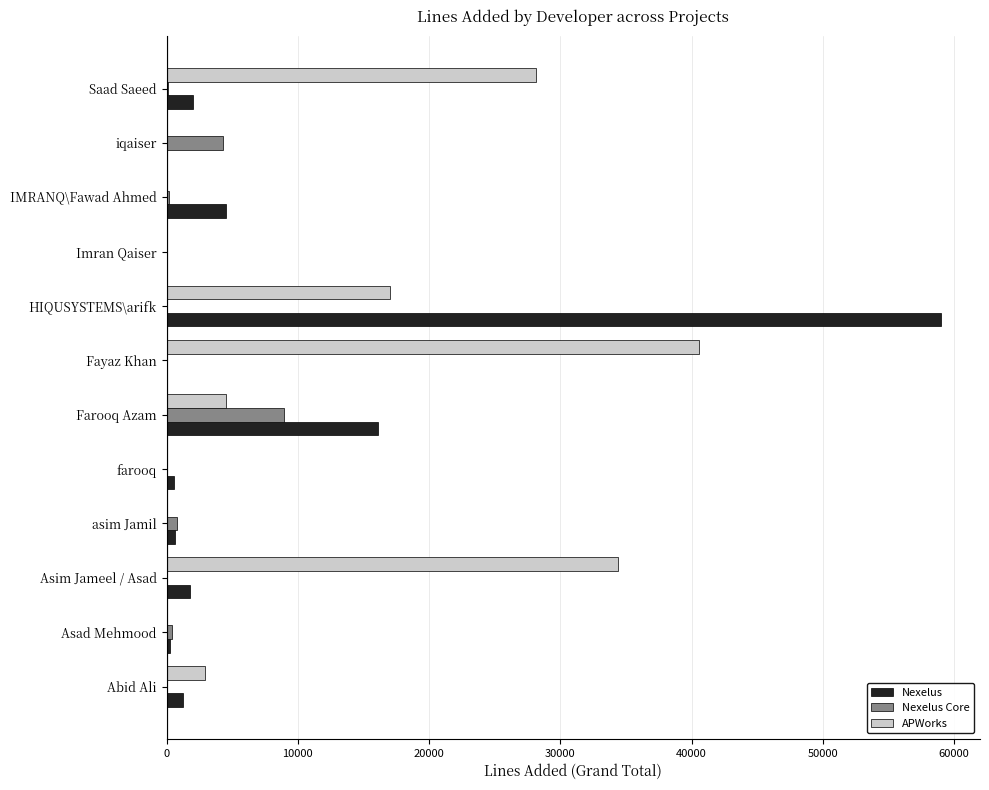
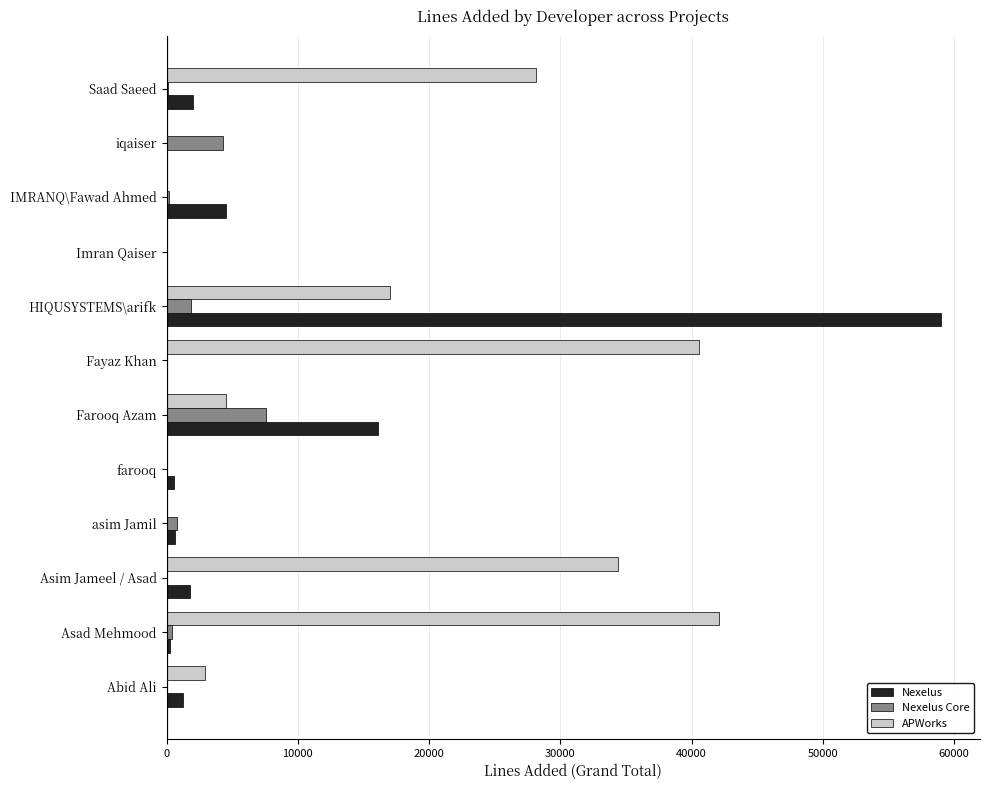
  {
    "Nexelus": {
      "Saad Saeed": 2000,
      "IMRANQ\\Fawad Ahmed": 4500,
      "Imran Qaiser": 0,
      "HIQUSYSTEMS\\arifk": 59000,
      "Fayaz Khan": 0,
      "Farooq Azam": 16100,
      "farooq": 600,
      "asim Jamil": 600,
      "Asim Jameel / Asad": 1800,
      "Asad Mehmood": 200,
      "Abid Ali": 1200
    },
    "Nexelus Core": {
      "iqaiser": 4300,
-     "HIQUSYSTEMS\\arifk": 0,
-     "Farooq Azam": 8900,
+     "HIQUSYSTEMS\\arifk": 1900,
+     "Farooq Azam": 7600,
      "asim Jamil": 800,
      "Asim Jameel / Asad": 0,
      "Asad Mehmood": 400
    },
    "APWorks": {
      "Saad Saeed": 28100,
      "iqaiser": 0,
      "IMRANQ\\Fawad Ahmed": 0,
      "Imran Qaiser": 0,
      "HIQUSYSTEMS\\arifk": 17000,
      "Fayaz Khan": 40600,
      "Farooq Azam": 4500,
      "farooq": 0,
      "asim Jamil": 0,
      "Asim Jameel / Asad": 34400,
-     "Asad Mehmood": 0,
+     "Asad Mehmood": 42100,
      "Abid Ali": 2900
    }
  }
